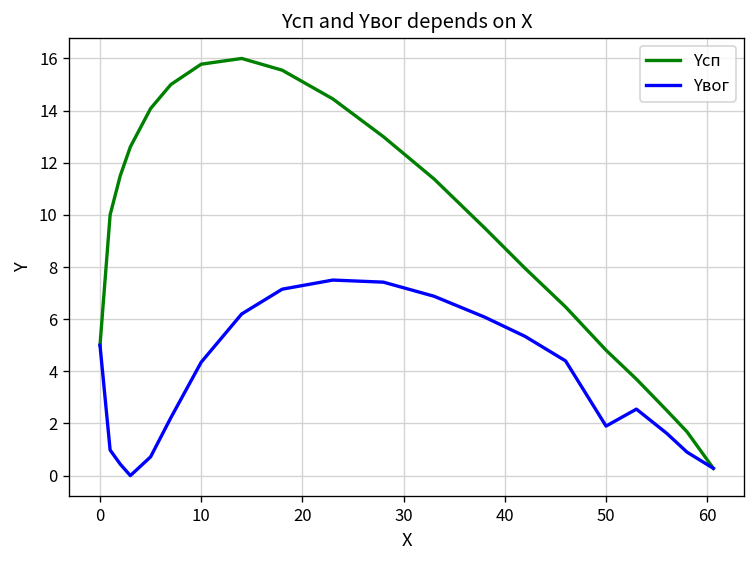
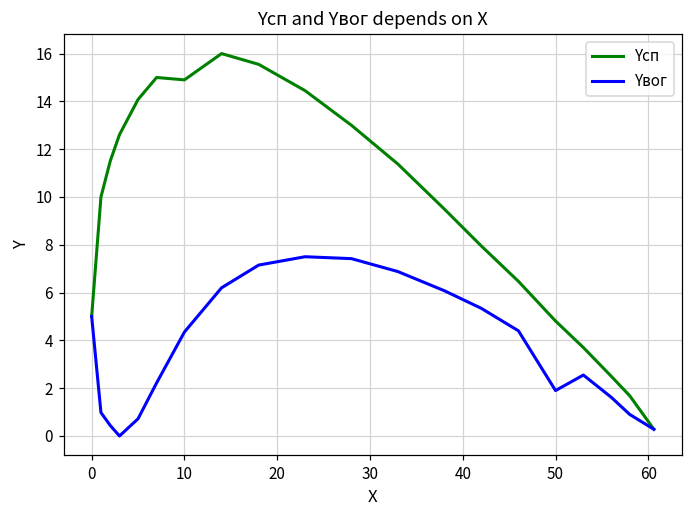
  {
    "Yсп": {
-     "10": 15.8,
+     "10": 14.9,
      "50": 4.8
    },
    "Yвог": {
      "10": 4.4,
      "50": 1.9
    }
  }
